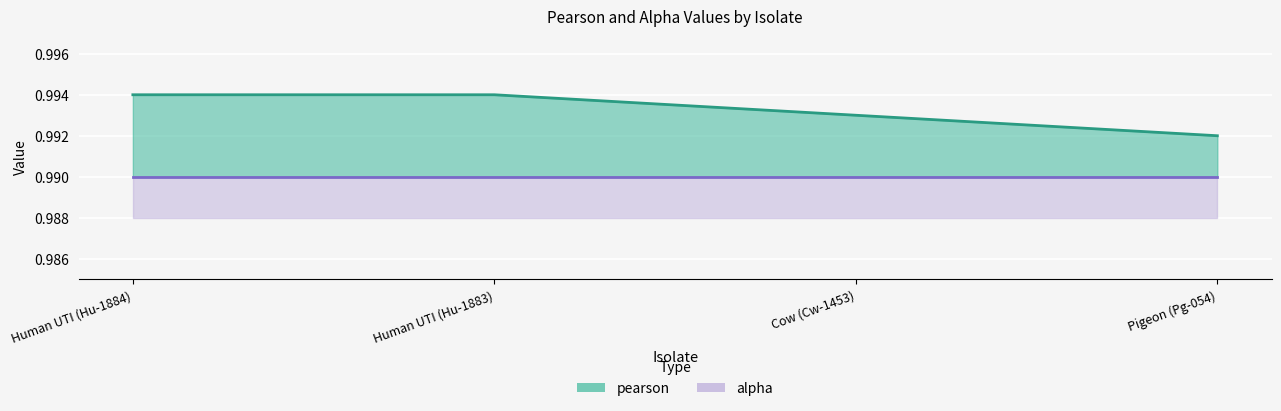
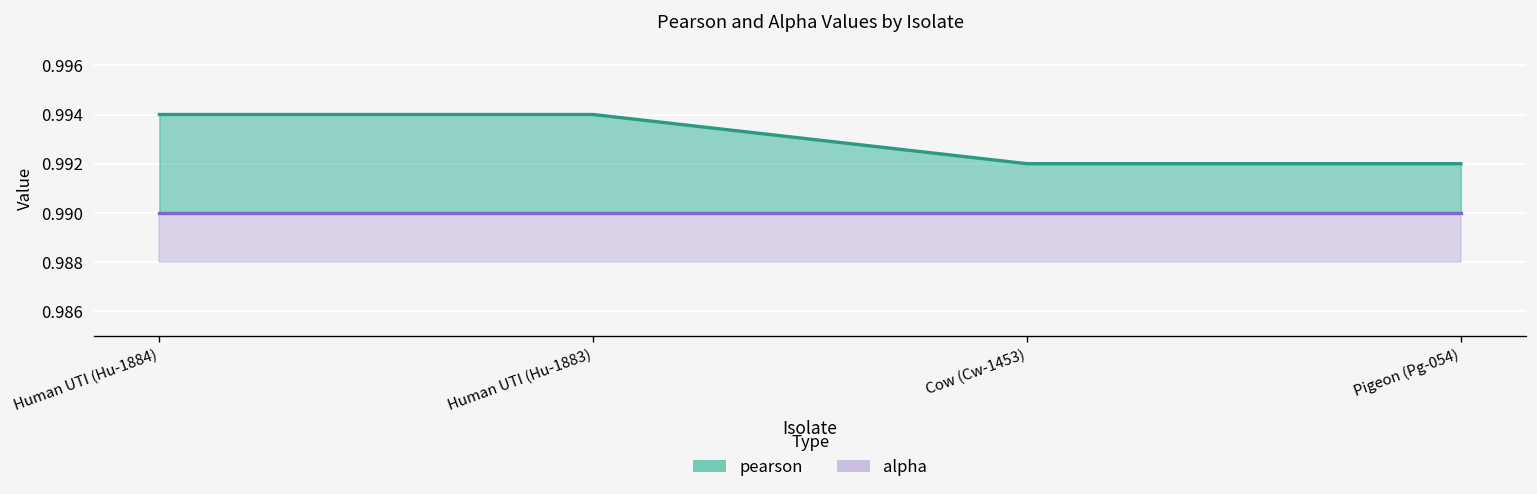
  {
    "pearson": {
      "Human UTI (Hu-1884)": 0.994,
      "Human UTI (Hu-1883)": 0.994,
-     "Cow (Cw-1453)": 0.993,
+     "Cow (Cw-1453)": 0.992,
      "Pigeon (Pg-054)": 0.992
    },
    "alpha": {
      "Human UTI (Hu-1884)": 0.990,
      "Human UTI (Hu-1883)": 0.990,
      "Cow (Cw-1453)": 0.990,
      "Pigeon (Pg-054)": 0.990
    }
  }
